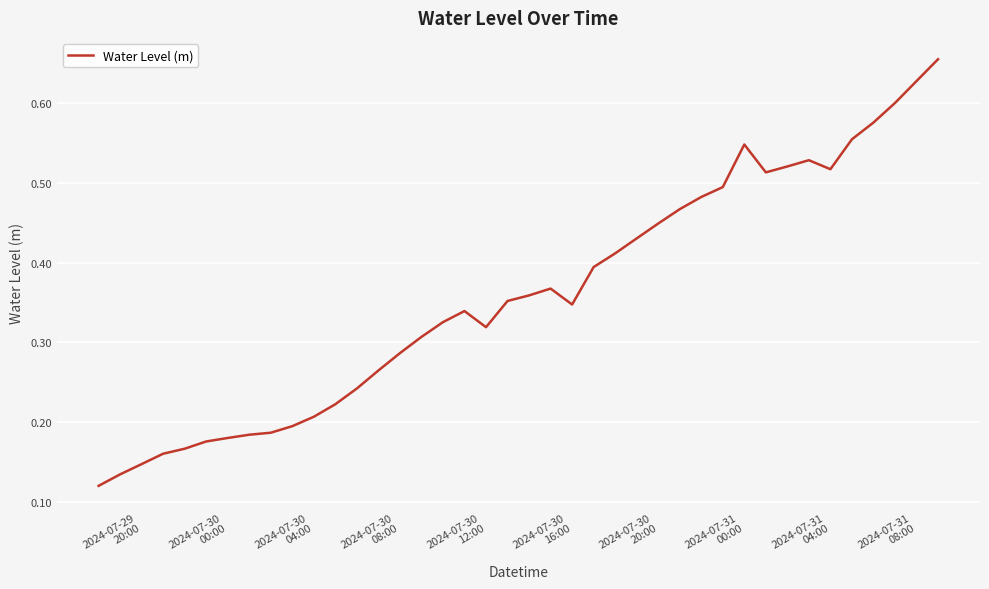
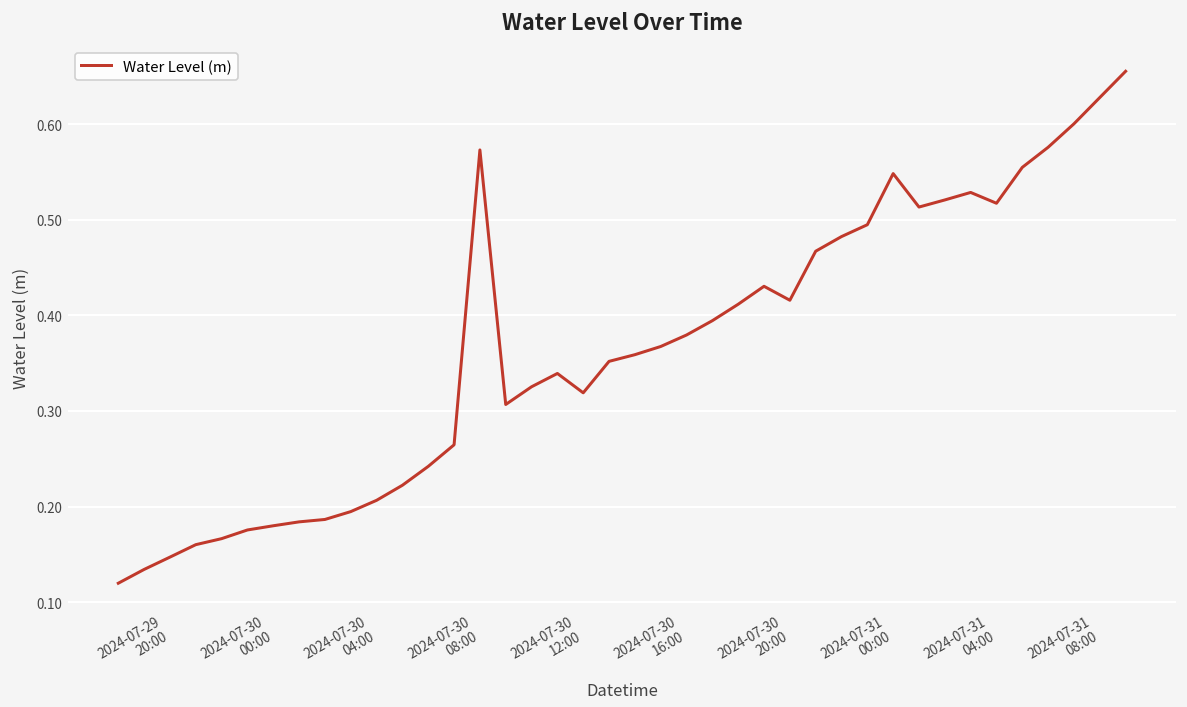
  {
    "2024-07-29 20:00": 0.15,
    "2024-07-30 00:00": 0.18,
    "2024-07-30 04:00": 0.21,
-   "2024-07-30 08:00": 0.29,
+   "2024-07-30 08:00": 0.57,
    "2024-07-30 12:00": 0.32,
-   "2024-07-30 16:00": 0.35,
-   "2024-07-30 20:00": 0.45,
+   "2024-07-30 16:00": 0.38,
+   "2024-07-30 20:00": 0.42,
    "2024-07-31 00:00": 0.55,
    "2024-07-31 04:00": 0.52,
    "2024-07-31 08:00": 0.63
  }
